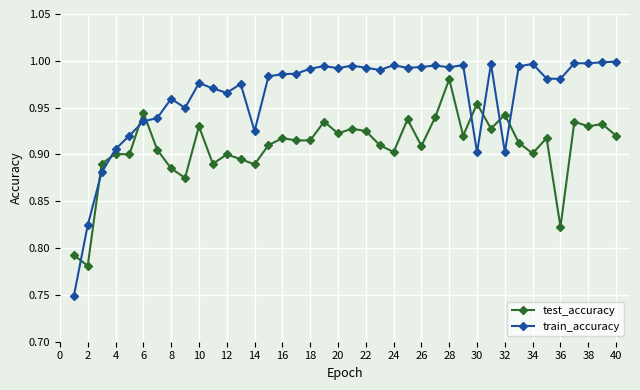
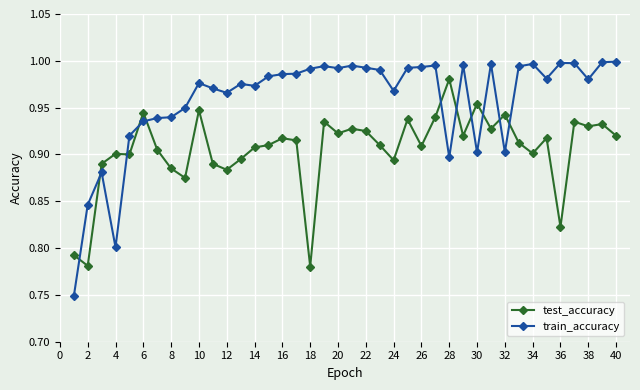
  {
    "test_accuracy": {
      "2": 0.78,
      "4": 0.90,
      "6": 0.94,
      "8": 0.88,
-     "10": 0.93,
-     "12": 0.90,
-     "14": 0.89,
+     "10": 0.95,
+     "12": 0.88,
+     "14": 0.91,
      "16": 0.92,
-     "18": 0.91,
+     "18": 0.78,
      "20": 0.92,
      "22": 0.92,
-     "24": 0.90,
+     "24": 0.89,
      "26": 0.91,
      "28": 0.98,
      "30": 0.95,
      "32": 0.94,
      "34": 0.90,
      "36": 0.82,
      "38": 0.93,
      "40": 0.92
    },
    "train_accuracy": {
-     "2": 0.82,
-     "4": 0.91,
+     "2": 0.85,
+     "4": 0.80,
      "6": 0.94,
-     "8": 0.96,
+     "8": 0.94,
      "10": 0.98,
      "12": 0.97,
-     "14": 0.92,
+     "14": 0.97,
      "16": 0.99,
      "18": 0.99,
      "20": 0.99,
      "22": 0.99,
-     "24": 1.00,
+     "24": 0.97,
      "26": 0.99,
-     "28": 0.99,
+     "28": 0.90,
      "30": 0.90,
      "32": 0.90,
      "34": 1.00,
-     "36": 0.98,
-     "38": 1.00,
+     "36": 1.00,
+     "38": 0.98,
      "40": 1.00
    }
  }
